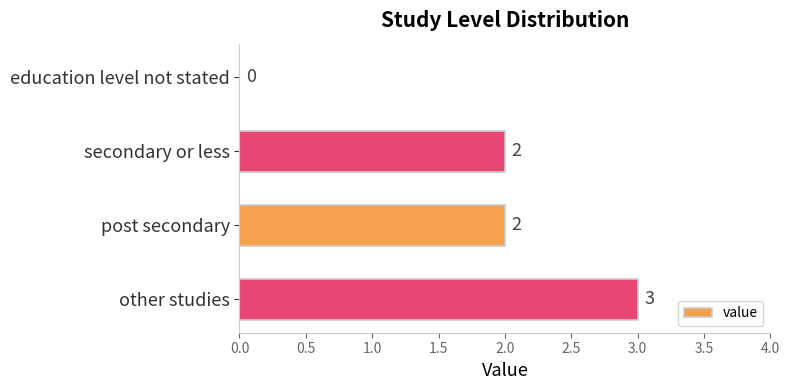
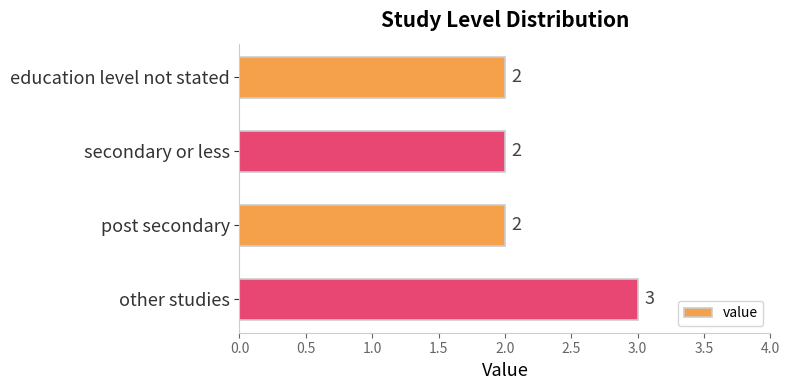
  {
-   "education level not stated": 0,
+   "education level not stated": 2,
    "secondary or less": 2,
    "post secondary": 2,
    "other studies": 3
  }
